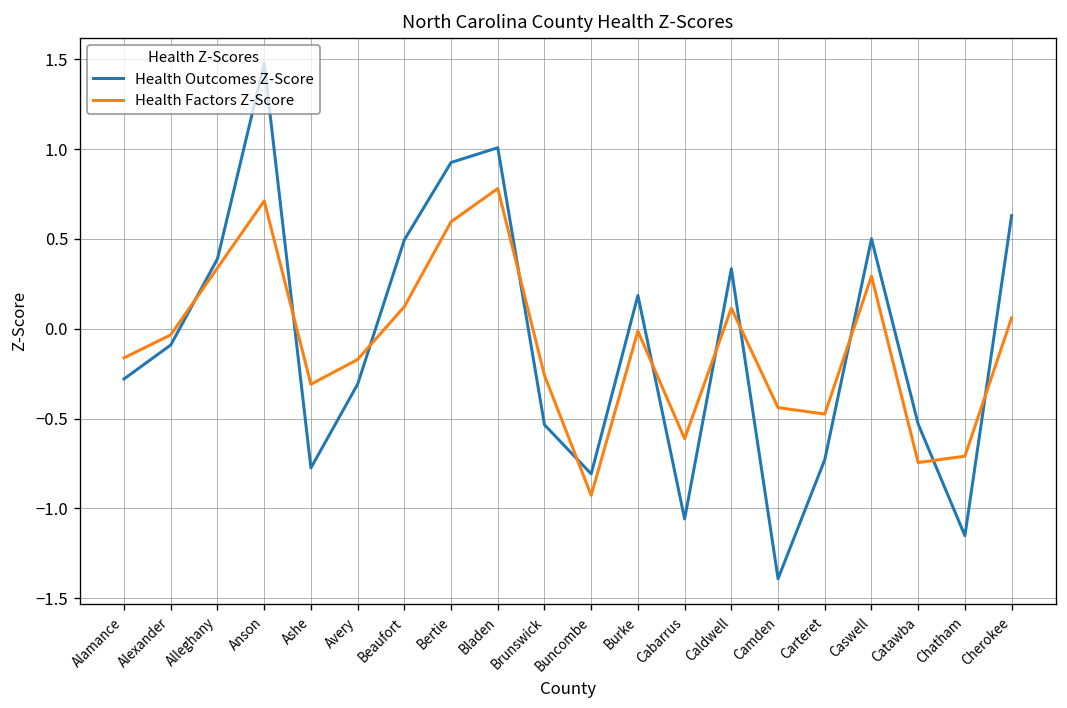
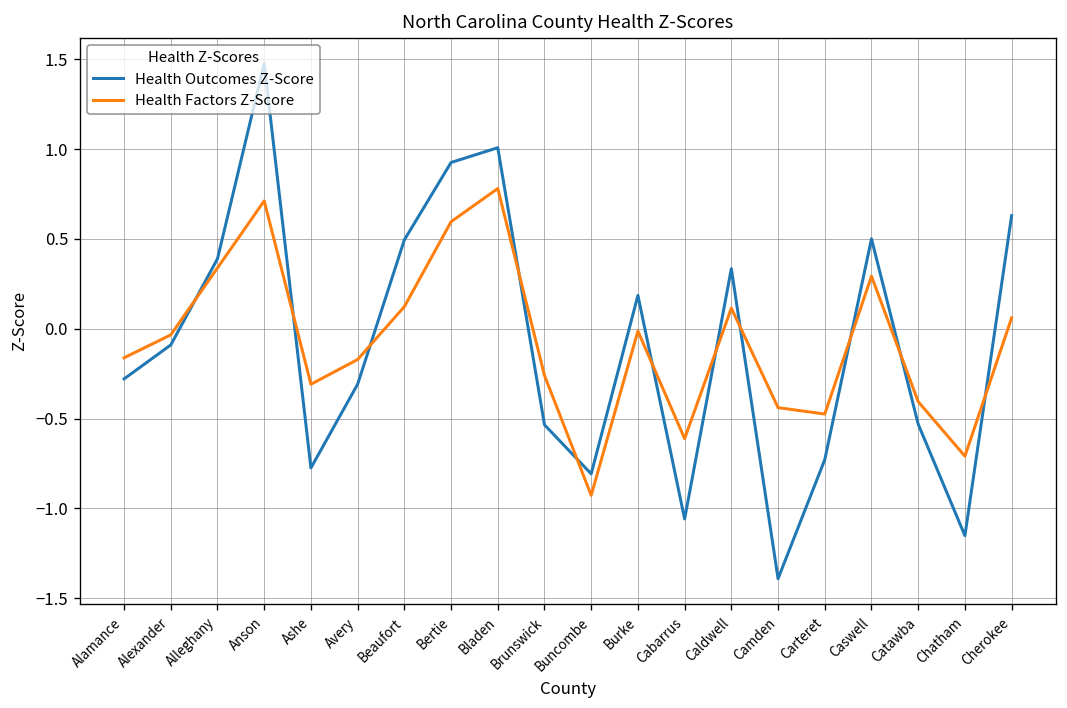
  {
    "Health Outcomes Z-Score": {
      "Alamance": -0.28,
      "Alexander": -0.09,
      "Alleghany": 0.39,
      "Ashe": -0.77,
      "Avery": -0.31,
      "Beaufort": 0.49,
      "Bertie": 0.93,
      "Bladen": 1.01,
      "Brunswick": -0.53,
      "Buncombe": -0.81,
      "Burke": 0.19,
      "Cabarrus": -1.06,
      "Caldwell": 0.33,
      "Camden": -1.39,
      "Carteret": -0.73,
      "Caswell": 0.50,
      "Catawba": -0.53,
      "Chatham": -1.15,
      "Cherokee": 0.63
    },
    "Health Factors Z-Score": {
      "Alamance": -0.16,
      "Alexander": -0.03,
      "Alleghany": 0.34,
      "Anson": 0.71,
      "Ashe": -0.31,
      "Avery": -0.17,
      "Beaufort": 0.12,
      "Bertie": 0.60,
      "Bladen": 0.78,
      "Brunswick": -0.26,
      "Buncombe": -0.93,
      "Burke": -0.01,
      "Cabarrus": -0.61,
      "Caldwell": 0.11,
      "Camden": -0.44,
      "Carteret": -0.47,
      "Caswell": 0.29,
-     "Catawba": -0.74,
+     "Catawba": -0.41,
      "Chatham": -0.71,
      "Cherokee": 0.06
    }
  }
